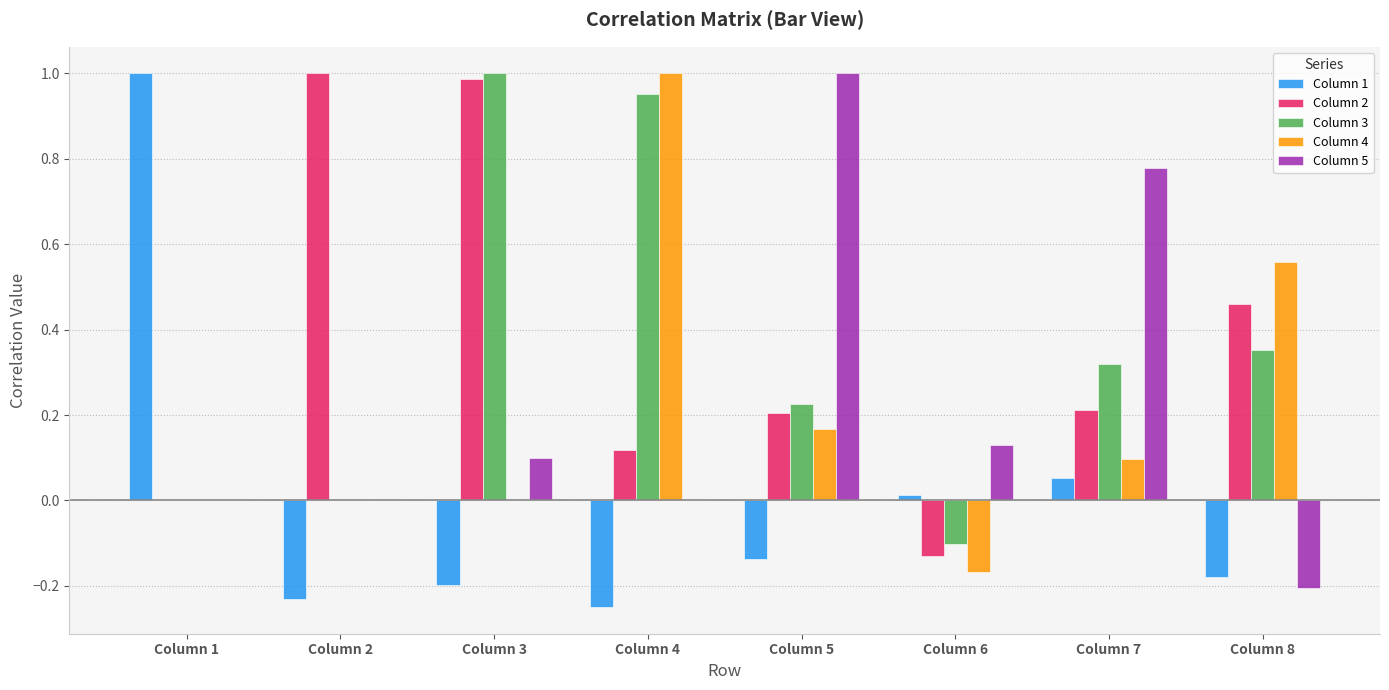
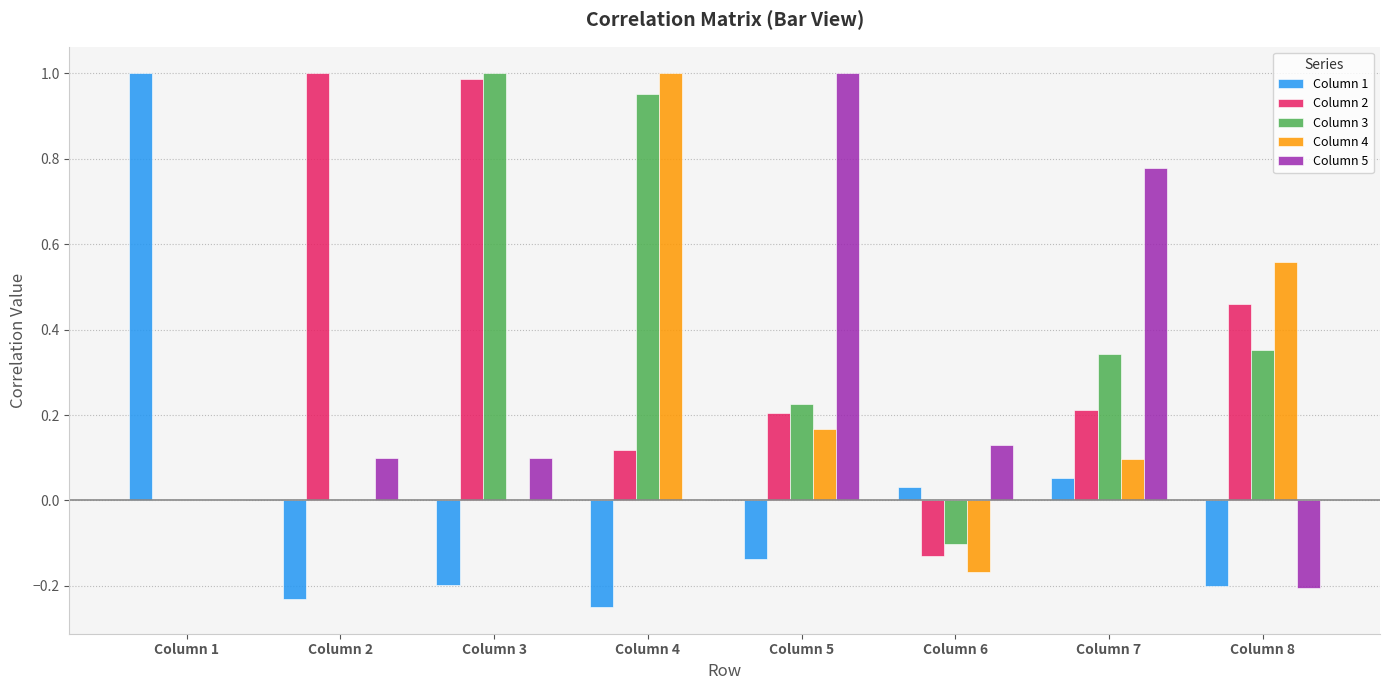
  {
    "Column 1": {
      "Column 1": 1.00,
      "Column 2": -0.23,
      "Column 3": -0.20,
      "Column 4": -0.25,
      "Column 5": -0.14,
-     "Column 6": 0.01,
+     "Column 6": 0.03,
      "Column 7": 0.05,
-     "Column 8": -0.18
+     "Column 8": -0.20
    },
    "Column 2": {
      "Column 1": 0.00,
      "Column 2": 1.00,
      "Column 3": 0.99,
      "Column 4": 0.12,
      "Column 5": 0.20,
      "Column 6": -0.13,
      "Column 7": 0.21,
      "Column 8": 0.46
    },
    "Column 3": {
      "Column 1": 0.00,
      "Column 2": 0.00,
      "Column 3": 1.00,
      "Column 4": 0.95,
      "Column 5": 0.23,
      "Column 6": -0.10,
-     "Column 7": 0.32,
+     "Column 7": 0.34,
      "Column 8": 0.35
    },
    "Column 4": {
      "Column 1": 0.00,
      "Column 2": 0.00,
      "Column 3": 0.00,
      "Column 4": 1.00,
      "Column 5": 0.17,
      "Column 6": -0.17,
      "Column 7": 0.10,
      "Column 8": 0.56
    },
    "Column 5": {
      "Column 1": 0.0,
-     "Column 2": 0.0,
+     "Column 2": 0.1,
      "Column 3": 0.1,
      "Column 4": 0.0,
      "Column 5": 1.0,
      "Column 6": 0.13,
      "Column 7": 0.78,
      "Column 8": -0.2
    }
  }
